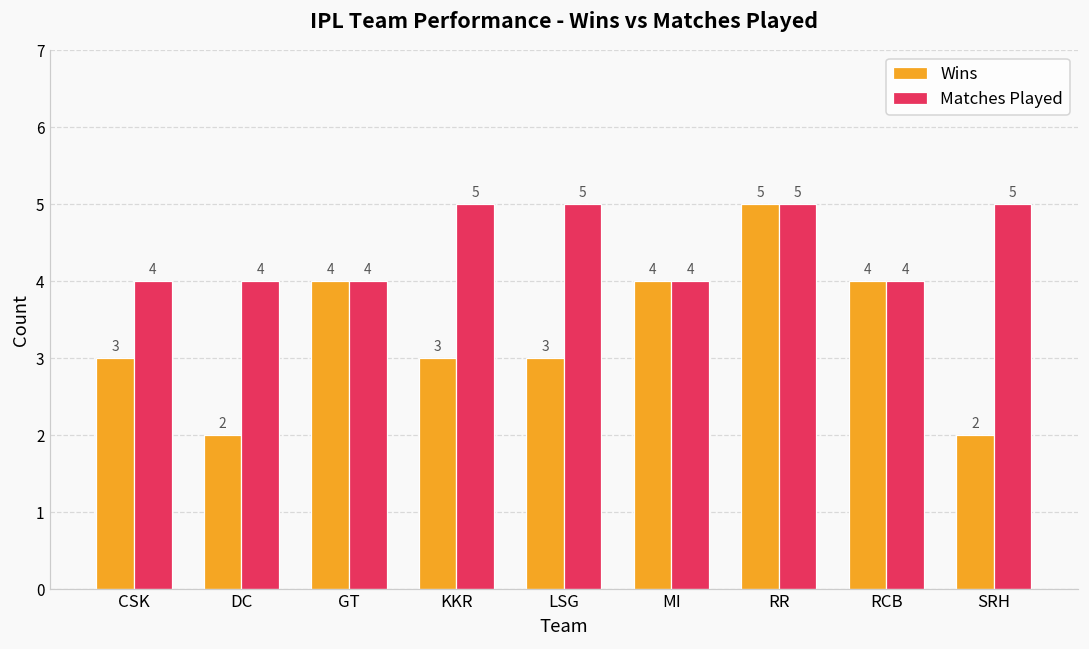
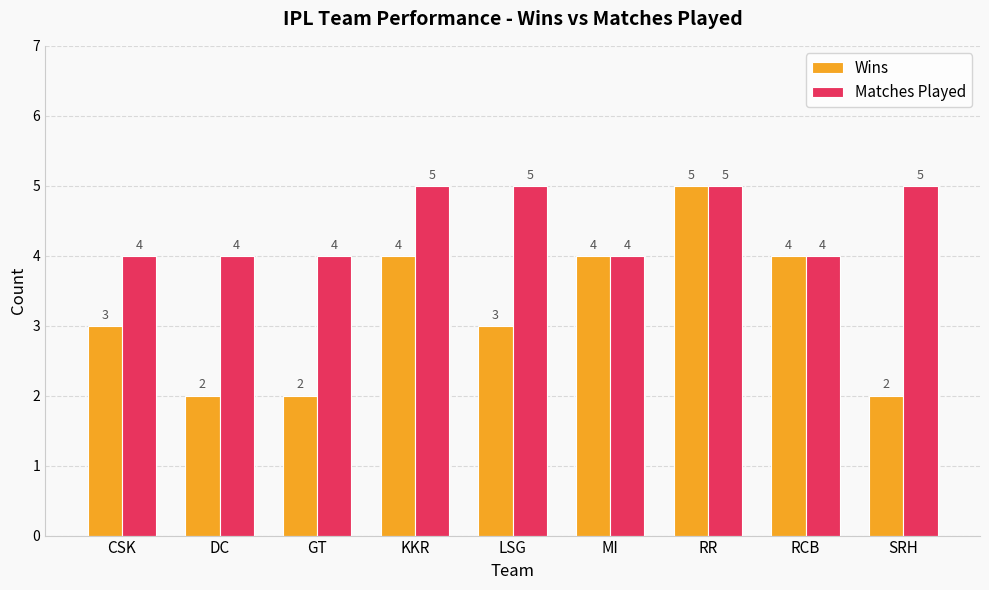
  {
    "Wins": {
      "CSK": 3,
      "DC": 2,
-     "GT": 4,
-     "KKR": 3,
+     "GT": 2,
+     "KKR": 4,
      "LSG": 3,
      "MI": 4,
      "RR": 5,
      "RCB": 4,
      "SRH": 2
    },
    "Matches Played": {
      "CSK": 4,
      "DC": 4,
      "GT": 4,
      "KKR": 5,
      "LSG": 5,
      "MI": 4,
      "RR": 5,
      "RCB": 4,
      "SRH": 5
    }
  }
